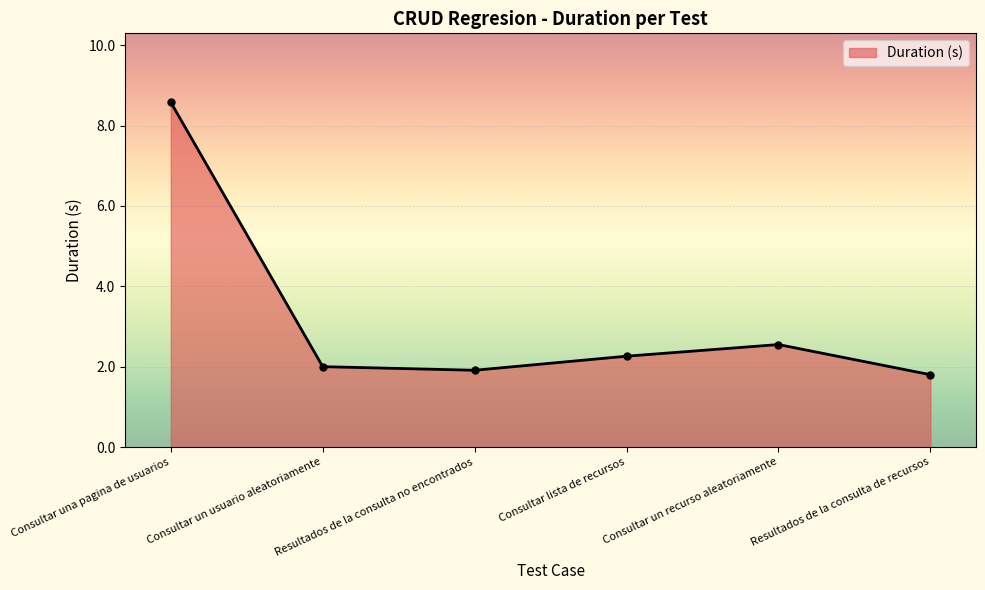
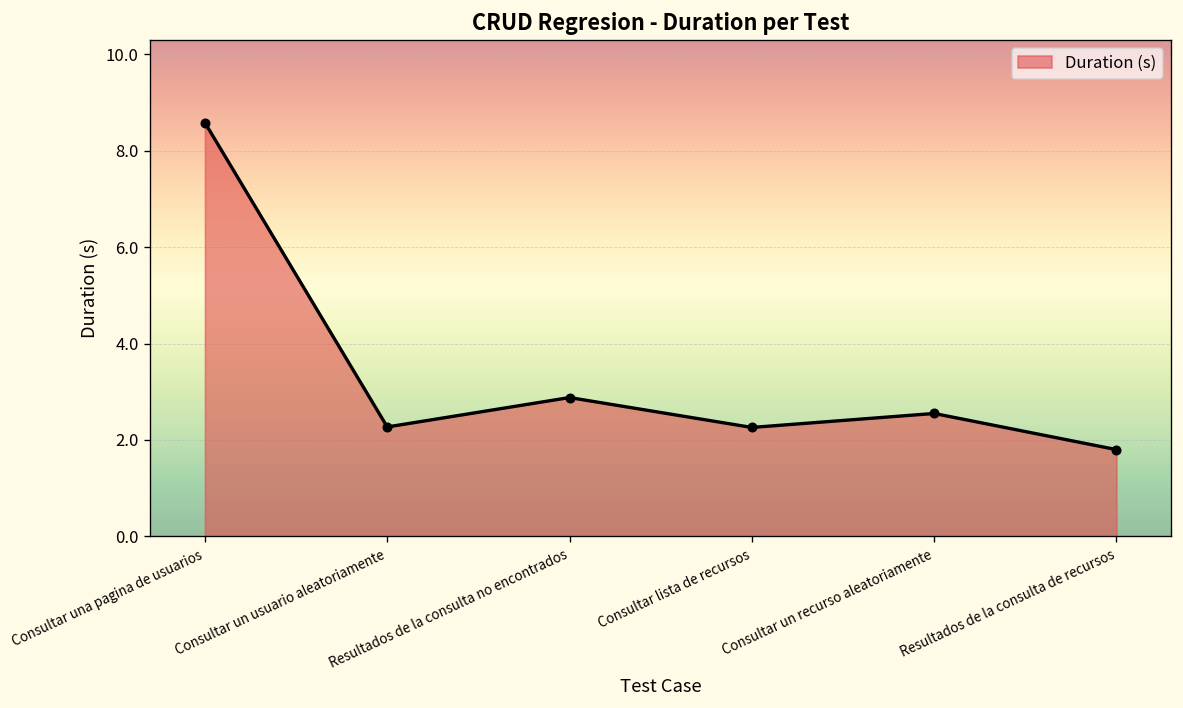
  {
    "Consultar una pagina de usuarios": 8.6,
-   "Consultar un usuario aleatoriamente": 2.0,
-   "Resultados de la consulta no encontrados": 1.9,
+   "Consultar un usuario aleatoriamente": 2.3,
+   "Resultados de la consulta no encontrados": 2.9,
    "Consultar lista de recursos": 2.3,
    "Consultar un recurso aleatoriamente": 2.6,
    "Resultados de la consulta de recursos": 1.8
  }
